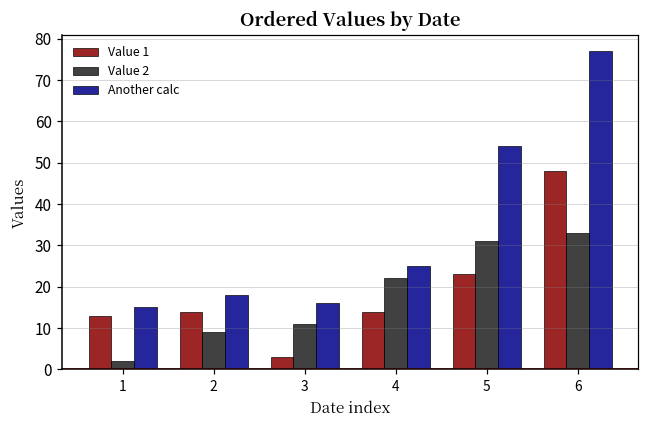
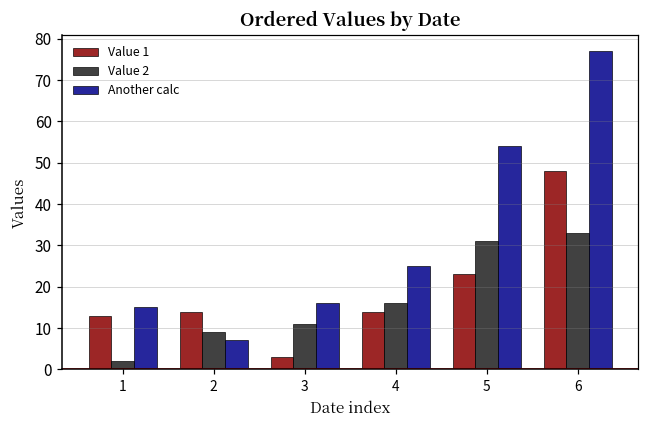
  {
    "Value 1": {
      "1": 13,
      "2": 14,
      "3": 3,
      "4": 14,
      "5": 23,
      "6": 48
    },
    "Value 2": {
      "1": 2,
      "2": 9,
      "3": 11,
-     "4": 22,
+     "4": 16,
      "5": 31,
      "6": 33
    },
    "Another calc": {
      "1": 15,
-     "2": 18,
+     "2": 7,
      "3": 16,
      "4": 25,
      "5": 54,
      "6": 77
    }
  }
